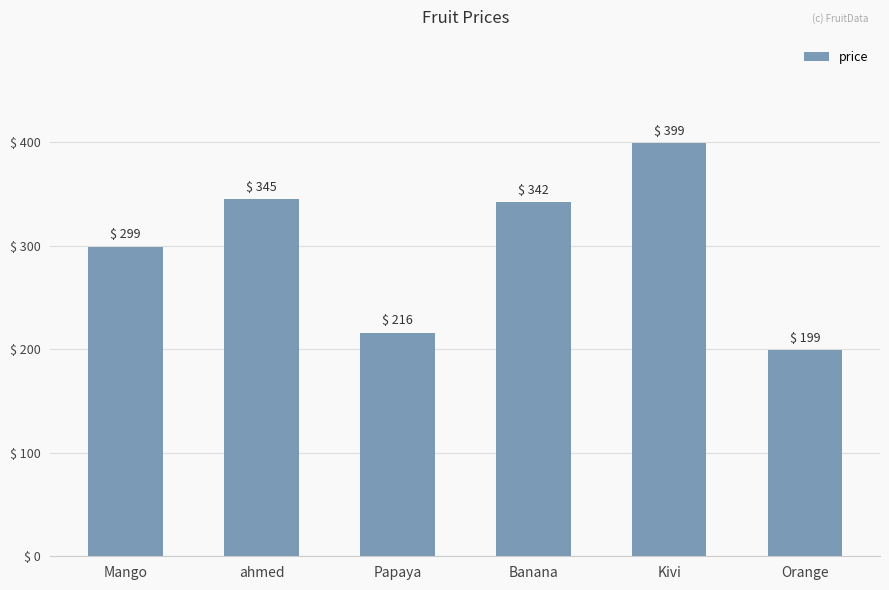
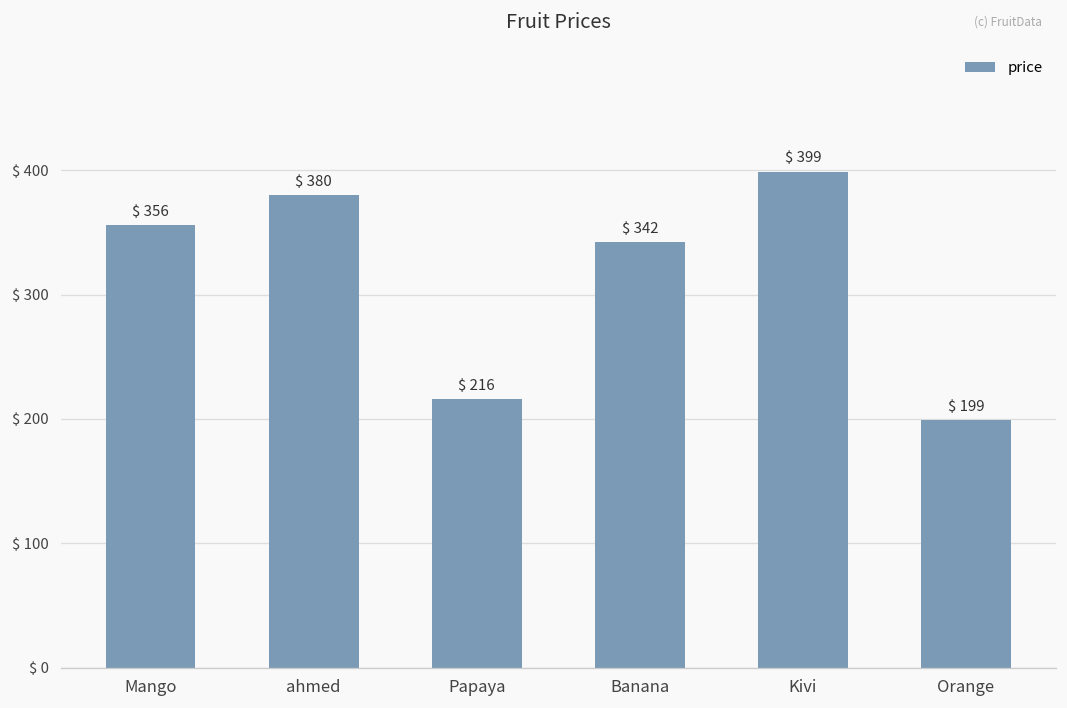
  {
-   "Mango": 299,
-   "ahmed": 345,
+   "Mango": 356,
+   "ahmed": 380,
    "Papaya": 216,
    "Banana": 342,
    "Kivi": 399,
    "Orange": 199
  }
